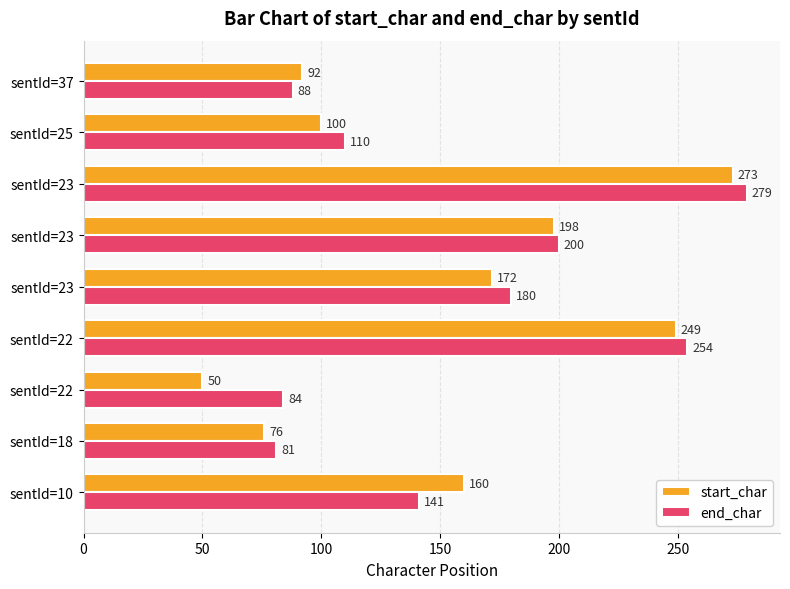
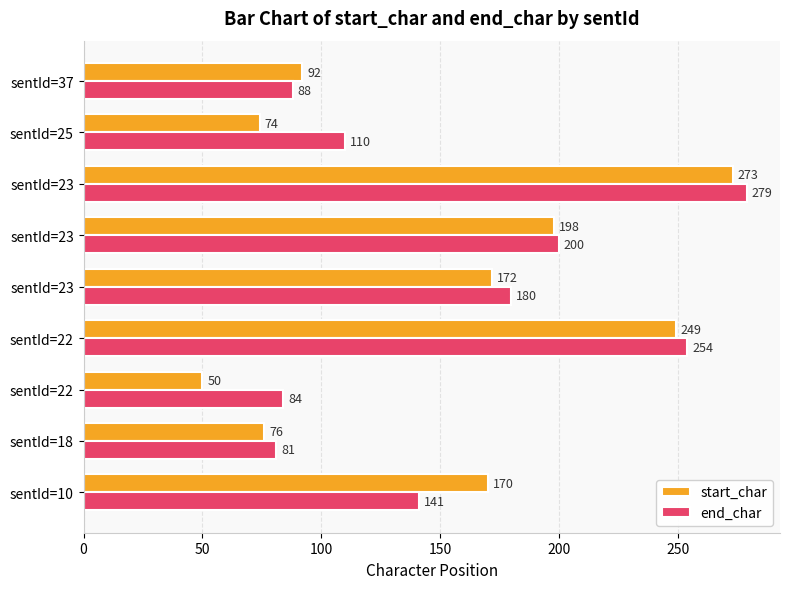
  {
    "start_char": {
      "sentId=37": 92,
-     "sentId=25": 100,
+     "sentId=25": 74,
      "sentId=18": 76,
-     "sentId=10": 160
+     "sentId=10": 170
    },
    "end_char": {
      "sentId=37": 88,
      "sentId=25": 110,
      "sentId=18": 81,
      "sentId=10": 141
    }
  }
